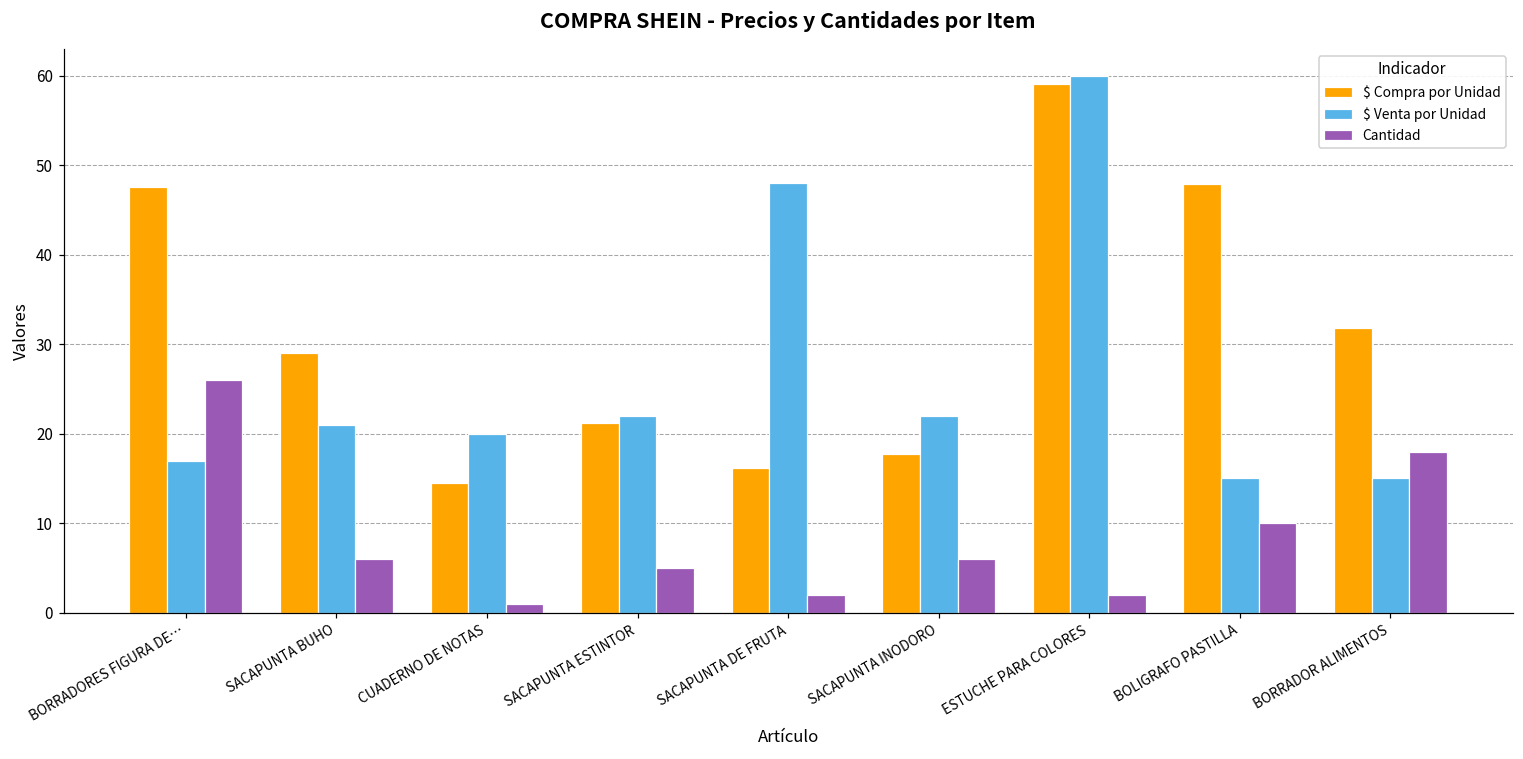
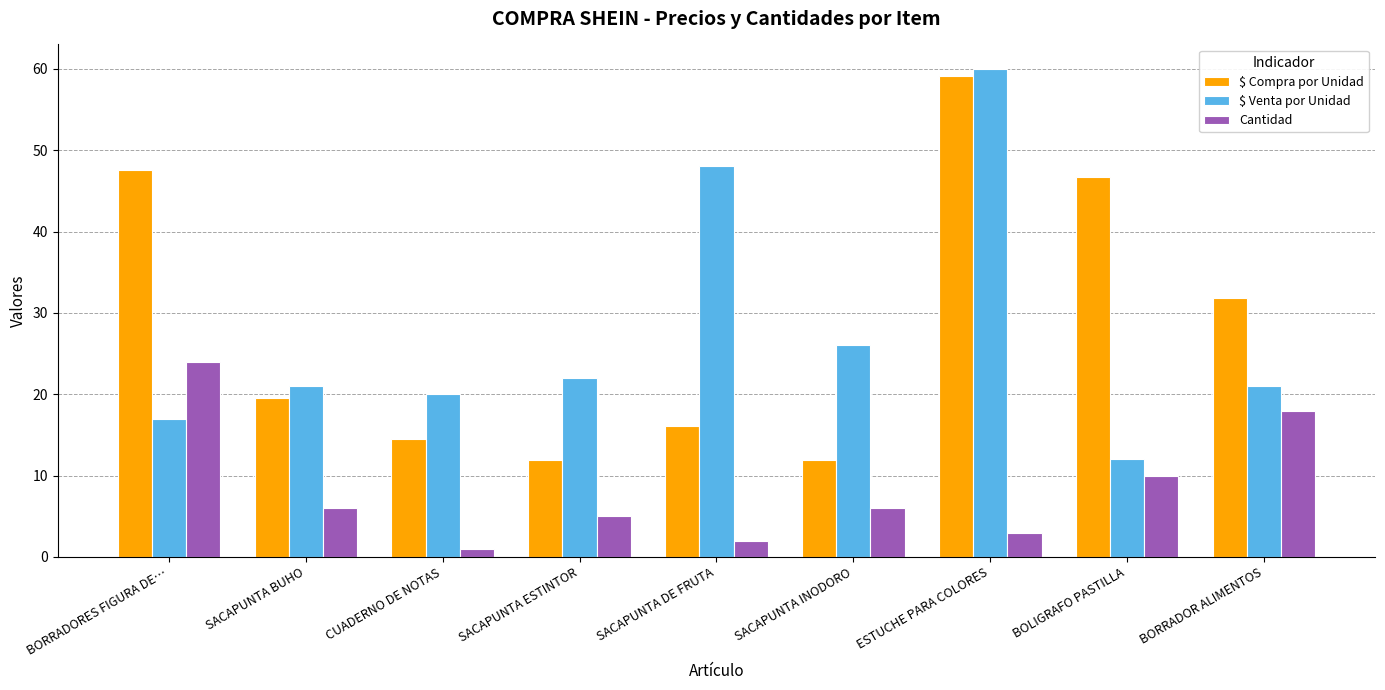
  {
    "$ Compra por Unidad": {
      "BORRADORES FIGURA DE…": 48,
-     "SACAPUNTA BUHO": 29,
+     "SACAPUNTA BUHO": 20,
      "CUADERNO DE NOTAS": 14,
-     "SACAPUNTA ESTINTOR": 21,
+     "SACAPUNTA ESTINTOR": 12,
      "SACAPUNTA DE FRUTA": 16,
-     "SACAPUNTA INODORO": 18,
+     "SACAPUNTA INODORO": 12,
      "ESTUCHE PARA COLORES": 59,
-     "BOLIGRAFO PASTILLA": 48,
+     "BOLIGRAFO PASTILLA": 47,
      "BORRADOR ALIMENTOS": 32
    },
    "$ Venta por Unidad": {
      "BORRADORES FIGURA DE…": 17,
      "SACAPUNTA BUHO": 21,
      "CUADERNO DE NOTAS": 20,
      "SACAPUNTA ESTINTOR": 22,
      "SACAPUNTA DE FRUTA": 48,
-     "SACAPUNTA INODORO": 22,
+     "SACAPUNTA INODORO": 26,
      "ESTUCHE PARA COLORES": 60,
-     "BOLIGRAFO PASTILLA": 15,
-     "BORRADOR ALIMENTOS": 15
+     "BOLIGRAFO PASTILLA": 12,
+     "BORRADOR ALIMENTOS": 21
    },
    "Cantidad": {
-     "BORRADORES FIGURA DE…": 26,
+     "BORRADORES FIGURA DE…": 24,
      "SACAPUNTA BUHO": 6,
      "CUADERNO DE NOTAS": 1,
      "SACAPUNTA ESTINTOR": 5,
      "SACAPUNTA DE FRUTA": 2,
      "SACAPUNTA INODORO": 6,
-     "ESTUCHE PARA COLORES": 2,
+     "ESTUCHE PARA COLORES": 3,
      "BOLIGRAFO PASTILLA": 10,
      "BORRADOR ALIMENTOS": 18
    }
  }
